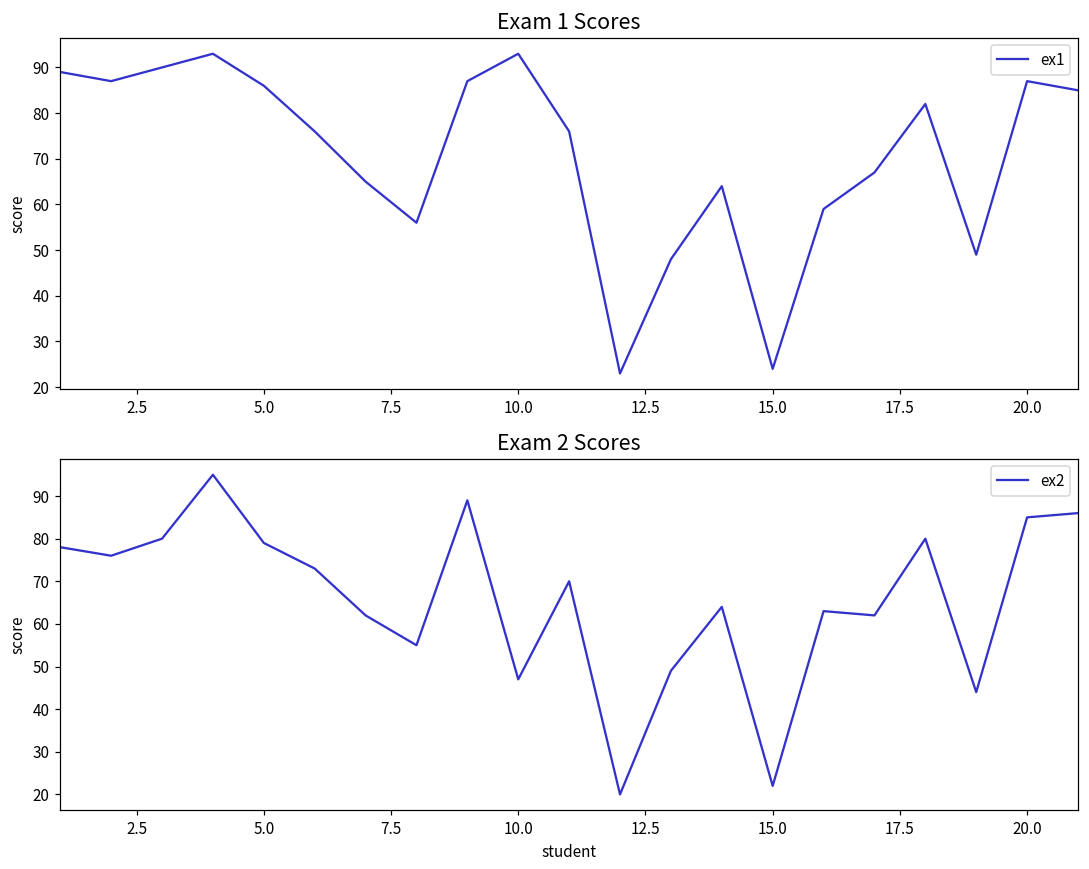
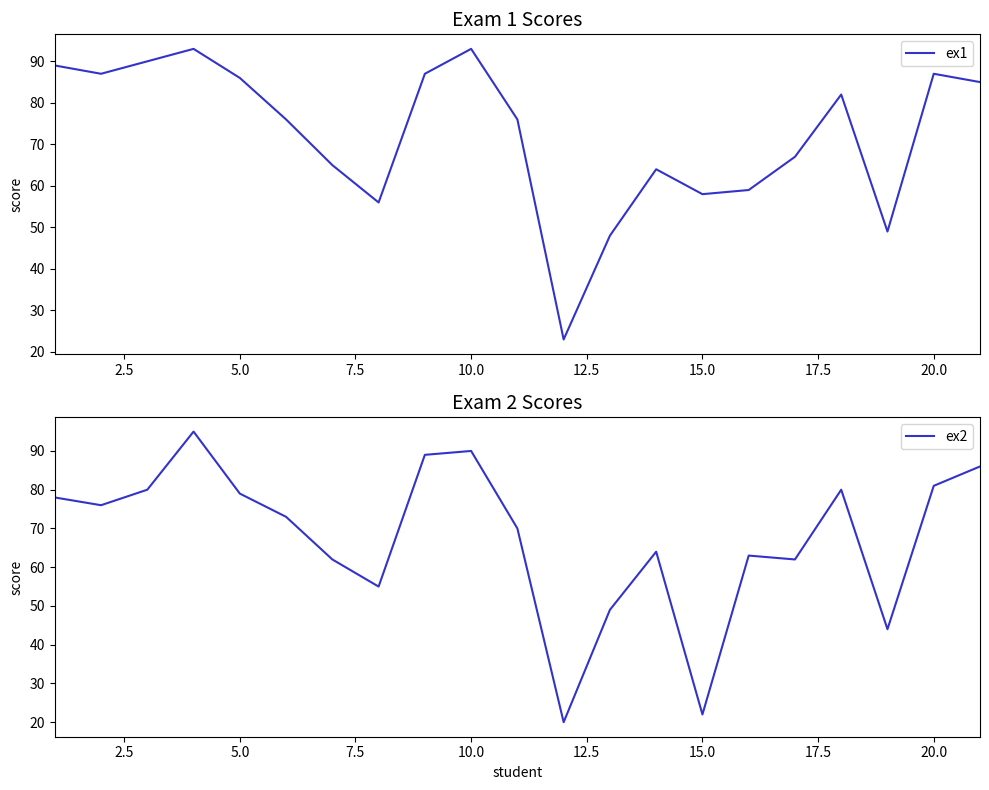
  {
    "Exam 1 Scores": {
      "5.0": 86,
      "10.0": 93,
-     "15.0": 24,
+     "15.0": 58,
      "20.0": 87
    },
    "Exam 2 Scores": {
      "5.0": 79,
-     "10.0": 47,
+     "10.0": 90,
      "15.0": 22,
-     "20.0": 85
+     "20.0": 81
    }
  }
